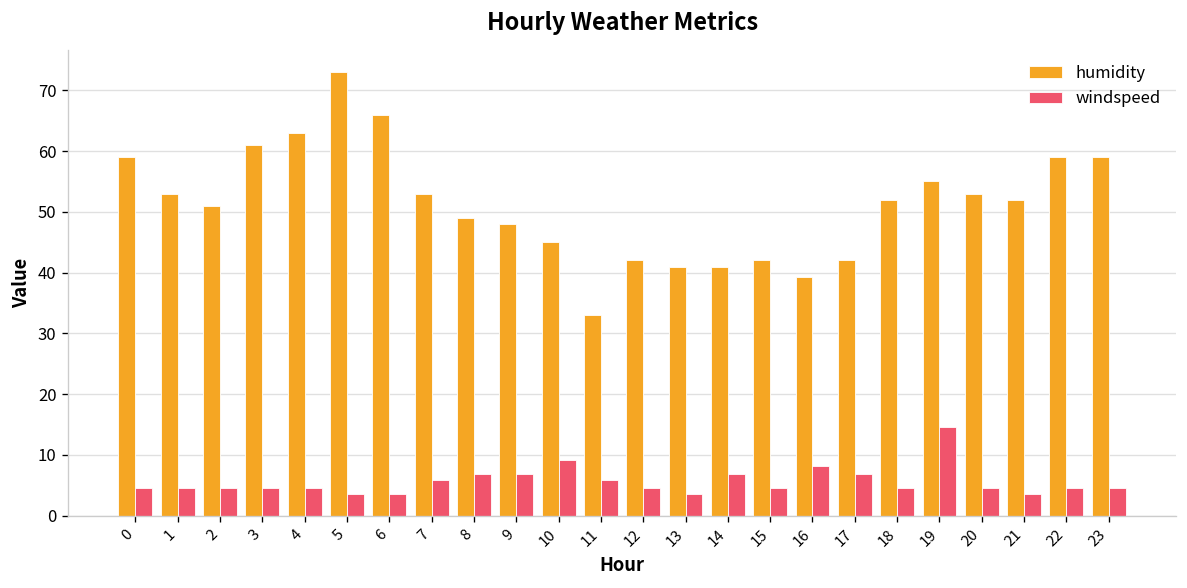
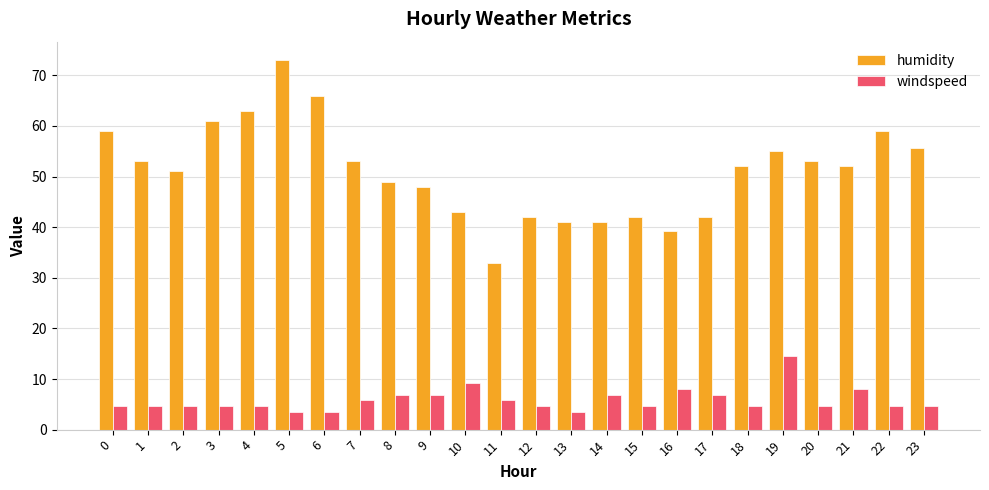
  {
    "humidity": {
      "0": 59,
      "1": 53,
      "2": 51,
      "3": 61,
      "4": 63,
      "5": 73,
      "6": 66,
      "7": 53,
      "8": 49,
      "9": 48,
-     "10": 45,
+     "10": 43,
      "11": 33,
      "12": 42,
      "13": 41,
      "14": 41,
      "15": 42,
      "16": 39,
      "17": 42,
      "18": 52,
      "19": 55,
      "20": 53,
      "21": 52,
      "22": 59,
-     "23": 59
+     "23": 56
    },
    "windspeed": {
      "0": 5,
      "1": 5,
      "2": 5,
      "3": 5,
      "4": 5,
      "5": 4,
      "6": 4,
      "7": 6,
      "8": 7,
      "9": 7,
      "10": 9,
      "11": 6,
      "12": 5,
      "13": 4,
      "14": 7,
      "15": 5,
      "16": 8,
      "17": 7,
      "18": 5,
      "19": 15,
      "20": 5,
-     "21": 4,
+     "21": 8,
      "22": 5,
      "23": 5
    }
  }
